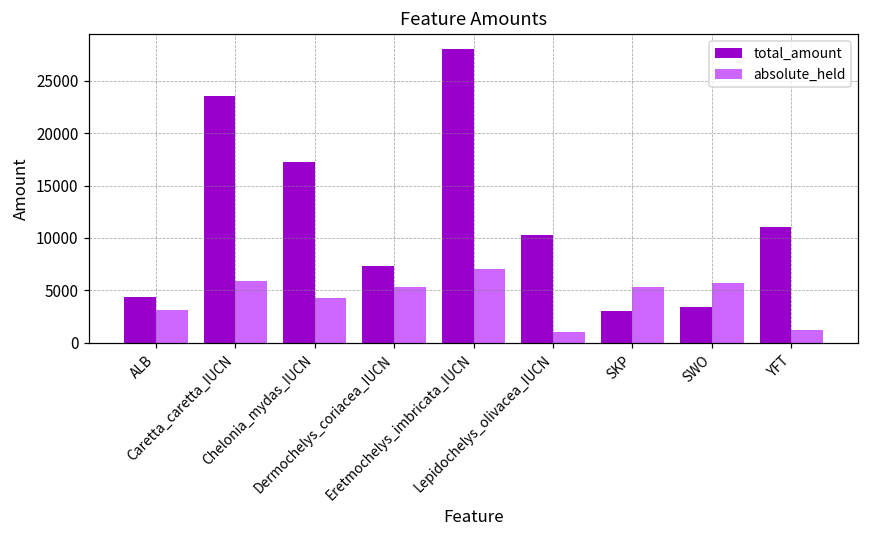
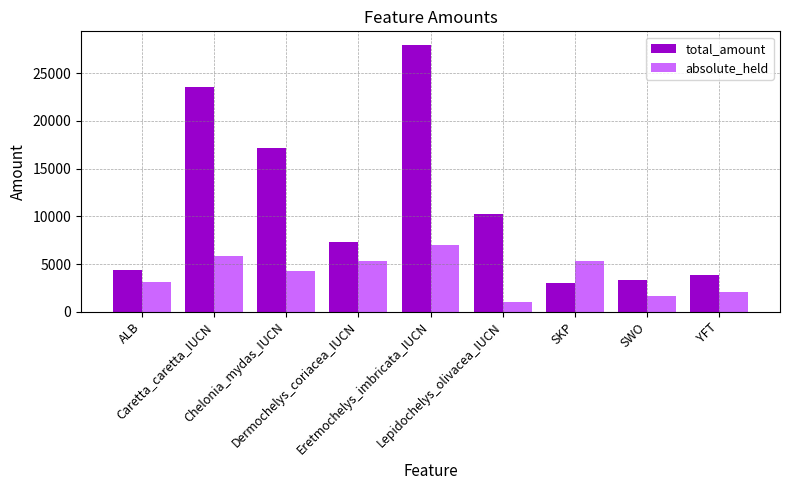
  {
    "total_amount": {
      "ALB": 4000,
      "Caretta_caretta_IUCN": 24000,
      "Chelonia_mydas_IUCN": 17000,
      "Dermochelys_coriacea_IUCN": 7000,
      "Eretmochelys_imbricata_IUCN": 28000,
      "Lepidochelys_olivacea_IUCN": 10000,
      "SKP": 3000,
      "SWO": 3000,
-     "YFT": 11000
+     "YFT": 4000
    },
    "absolute_held": {
      "ALB": 3000,
      "Caretta_caretta_IUCN": 6000,
      "Chelonia_mydas_IUCN": 4000,
      "Dermochelys_coriacea_IUCN": 5000,
      "Eretmochelys_imbricata_IUCN": 7000,
      "Lepidochelys_olivacea_IUCN": 1000,
      "SKP": 5000,
-     "SWO": 6000,
-     "YFT": 1000
+     "SWO": 2000,
+     "YFT": 2000
    }
  }
